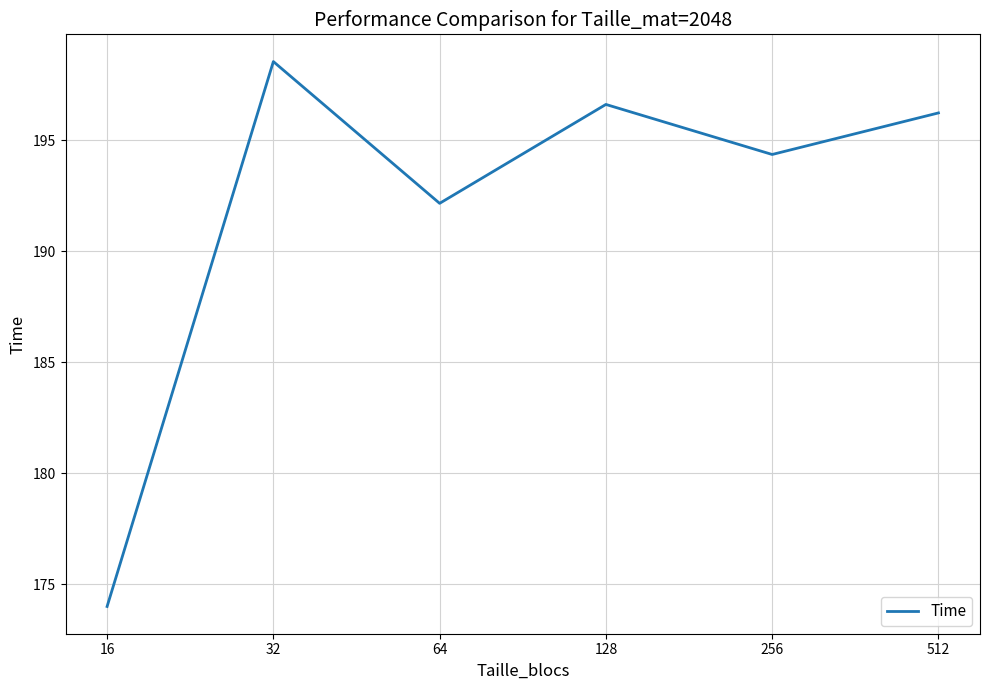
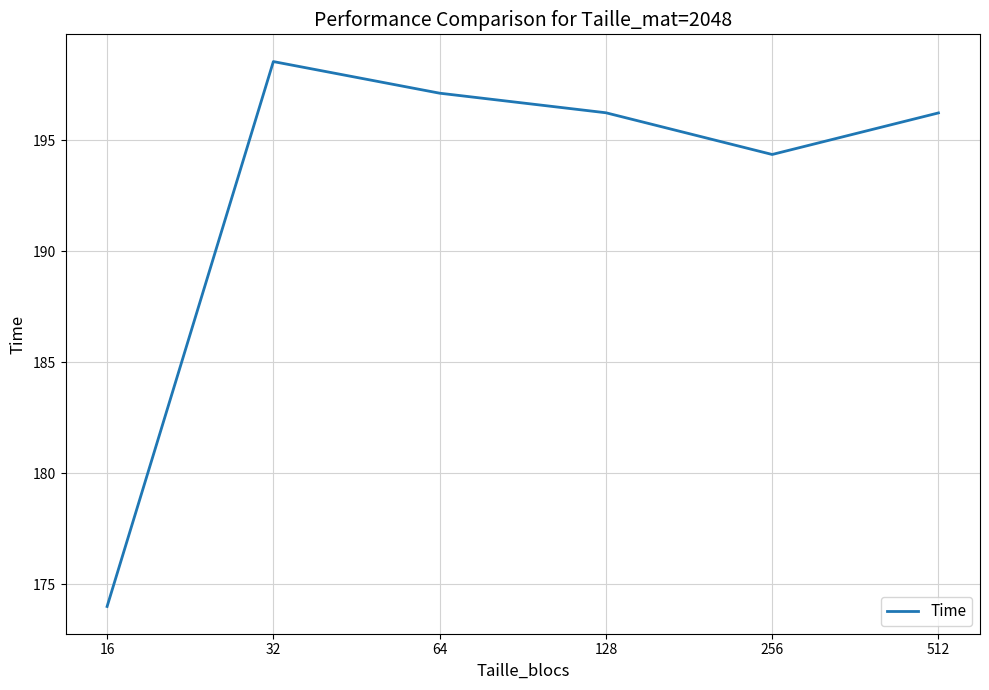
  {
    "16": 174.0,
    "32": 198.5,
-   "64": 192.2,
-   "128": 196.6,
+   "64": 197.1,
+   "128": 196.2,
    "256": 194.4,
    "512": 196.2
  }
